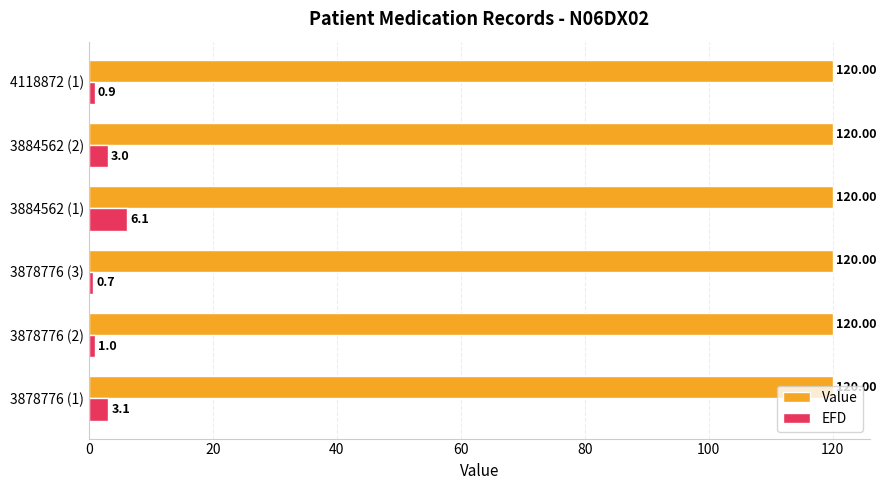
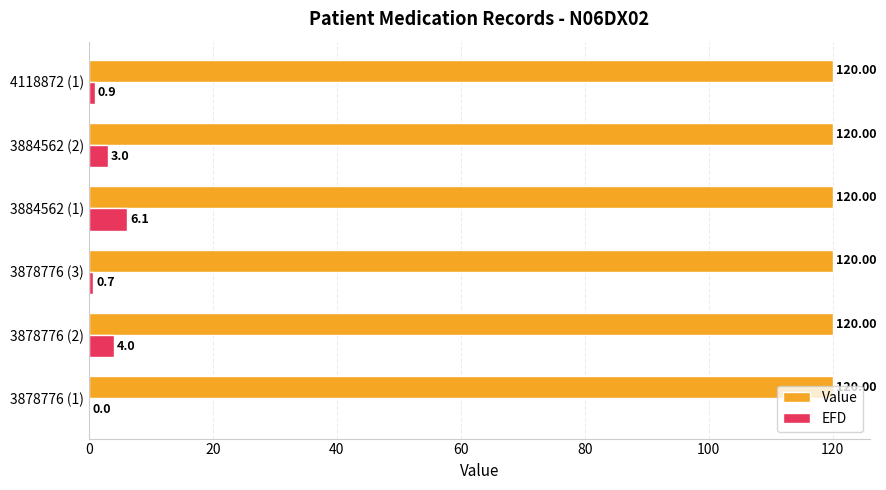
  {
    "Value": {
      "4118872 (1)": 120.00,
      "3884562 (2)": 120.00,
      "3884562 (1)": 120.00,
      "3878776 (3)": 120.00,
      "3878776 (2)": 120.00
    },
    "EFD": {
      "4118872 (1)": 0.9,
      "3884562 (2)": 3.0,
      "3884562 (1)": 6.1,
      "3878776 (3)": 0.7,
-     "3878776 (2)": 1.0,
-     "3878776 (1)": 3.1
+     "3878776 (2)": 4.0,
+     "3878776 (1)": 0.0
    }
  }
